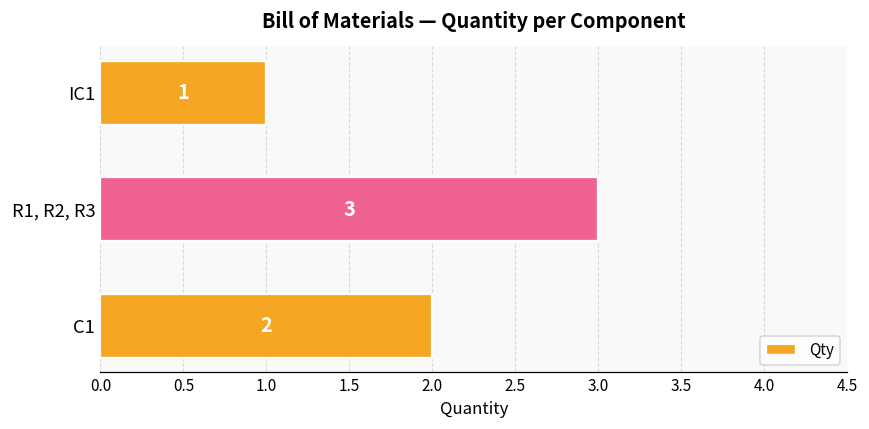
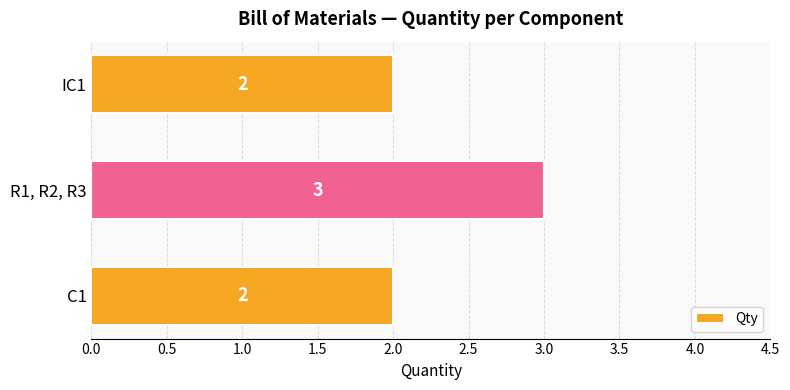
  {
-   "IC1": 1,
+   "IC1": 2,
    "R1, R2, R3": 3,
    "C1": 2
  }
